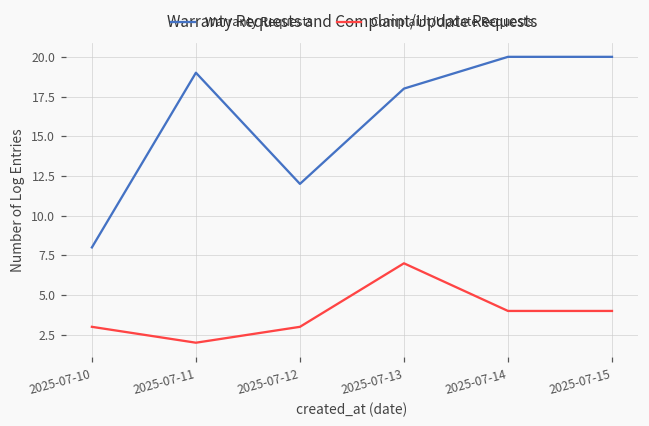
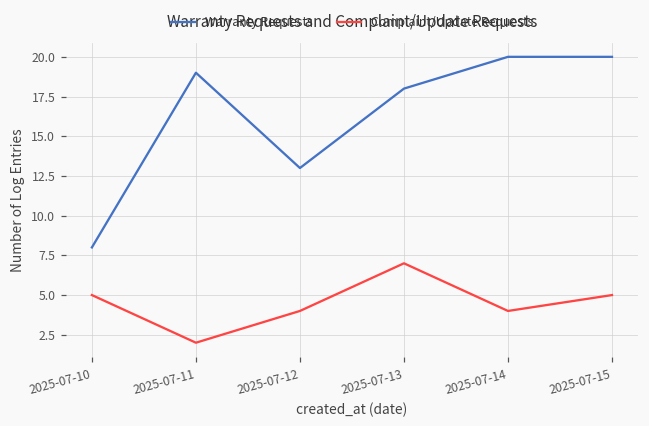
  {
    "Warranty Requests": {
      "2025-07-10": 8,
      "2025-07-11": 19,
-     "2025-07-12": 12,
+     "2025-07-12": 13,
      "2025-07-13": 18,
      "2025-07-14": 20,
      "2025-07-15": 20
    },
    "Complaint/Update Requests": {
-     "2025-07-10": 3,
+     "2025-07-10": 5,
      "2025-07-11": 2,
-     "2025-07-12": 3,
+     "2025-07-12": 4,
      "2025-07-13": 7,
      "2025-07-14": 4,
-     "2025-07-15": 4
+     "2025-07-15": 5
    }
  }
